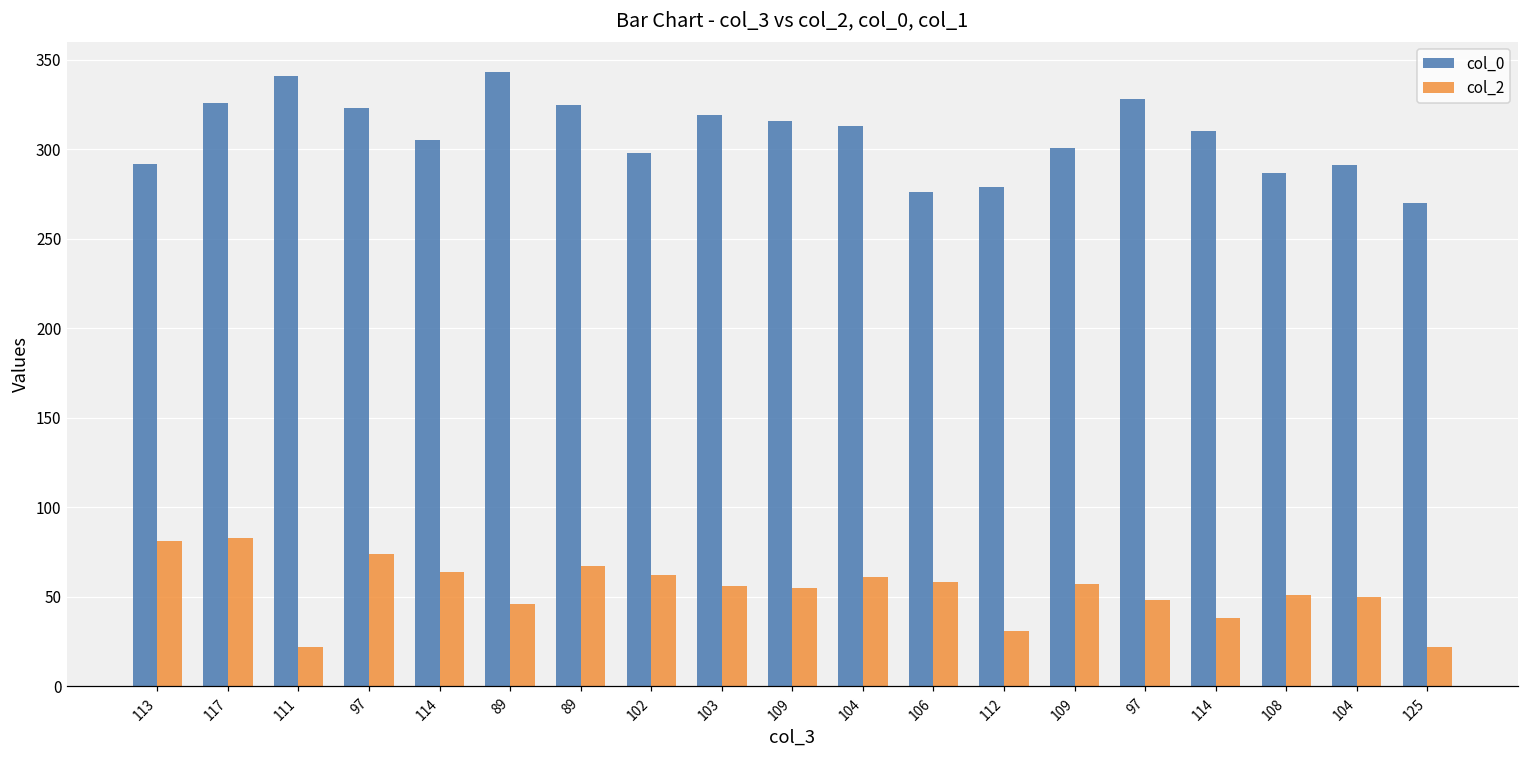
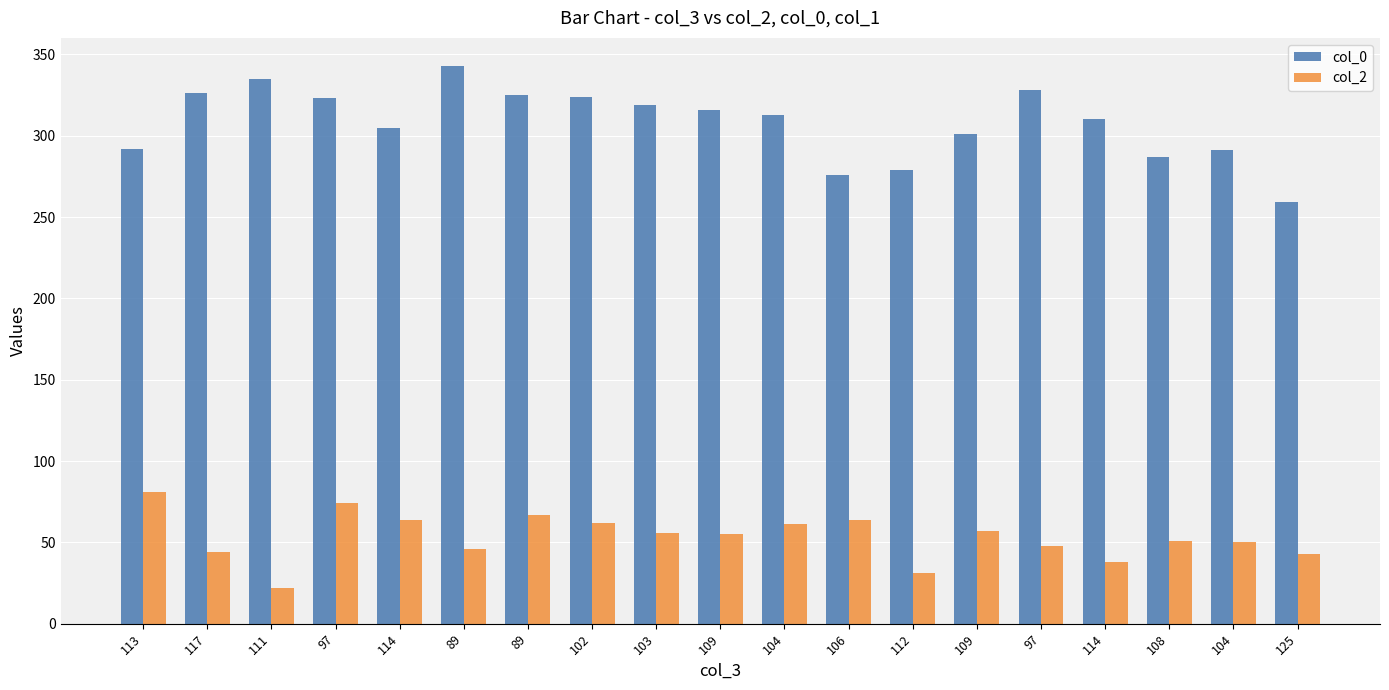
  {
    "col_0": {
      "113": 292,
      "117": 326,
-     "111": 341,
-     "102": 298,
+     "111": 335,
+     "102": 324,
      "103": 319,
      "106": 276,
      "112": 279,
      "108": 287,
-     "125": 270
+     "125": 259
    },
    "col_2": {
      "113": 81,
-     "117": 83,
+     "117": 44,
      "111": 22,
      "102": 62,
      "103": 56,
-     "106": 58,
+     "106": 64,
      "112": 31,
      "108": 51,
-     "125": 22
+     "125": 43
    }
  }
